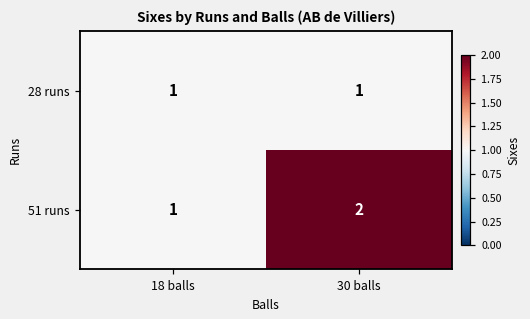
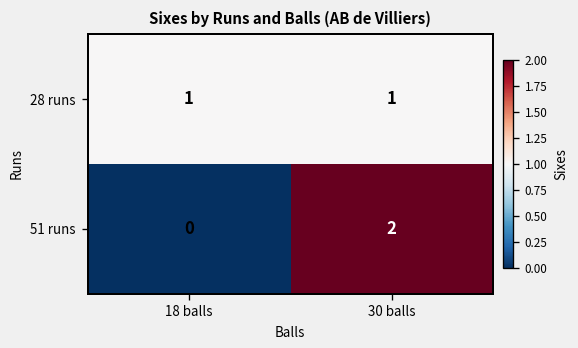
  {
    "28 runs": {
      "18 balls": 1,
      "30 balls": 1
    },
    "51 runs": {
-     "18 balls": 1,
+     "18 balls": 0,
      "30 balls": 2
    }
  }
